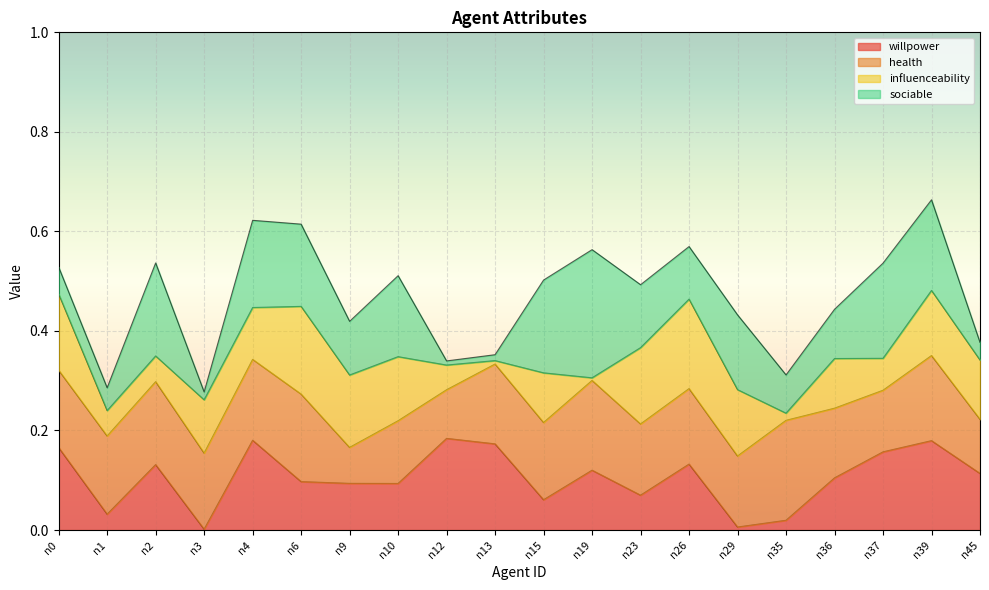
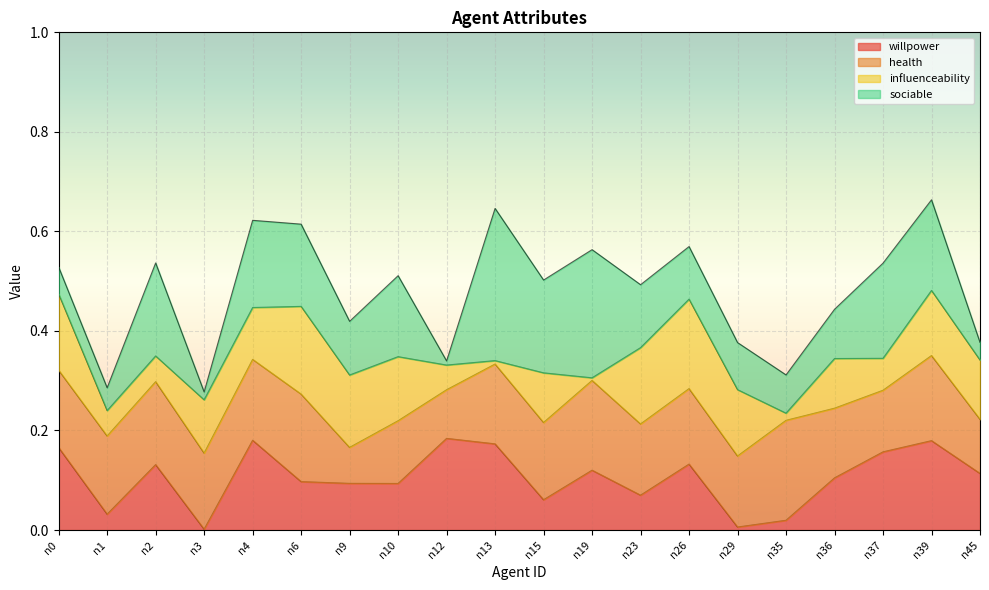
  {
    "influenceability": {
      "n0": 0.15,
      "n1": 0.05,
      "n2": 0.05,
      "n3": 0.11,
      "n4": 0.10,
      "n6": 0.18,
      "n9": 0.15,
      "n10": 0.13,
      "n12": 0.05,
      "n13": 0.01,
      "n15": 0.10,
      "n19": 0.01,
      "n23": 0.15,
      "n26": 0.18,
      "n29": 0.13,
      "n35": 0.01,
      "n36": 0.10,
      "n37": 0.06,
      "n39": 0.13,
      "n45": 0.12
    },
    "sociable": {
      "n0": 0.05,
      "n1": 0.05,
      "n2": 0.19,
      "n3": 0.02,
      "n4": 0.18,
      "n6": 0.17,
      "n9": 0.11,
      "n10": 0.16,
      "n12": 0.01,
-     "n13": 0.01,
+     "n13": 0.31,
      "n15": 0.19,
      "n19": 0.26,
      "n23": 0.13,
      "n26": 0.11,
-     "n29": 0.15,
+     "n29": 0.09,
      "n35": 0.08,
      "n36": 0.10,
      "n37": 0.19,
      "n39": 0.18,
      "n45": 0.04
    }
  }
